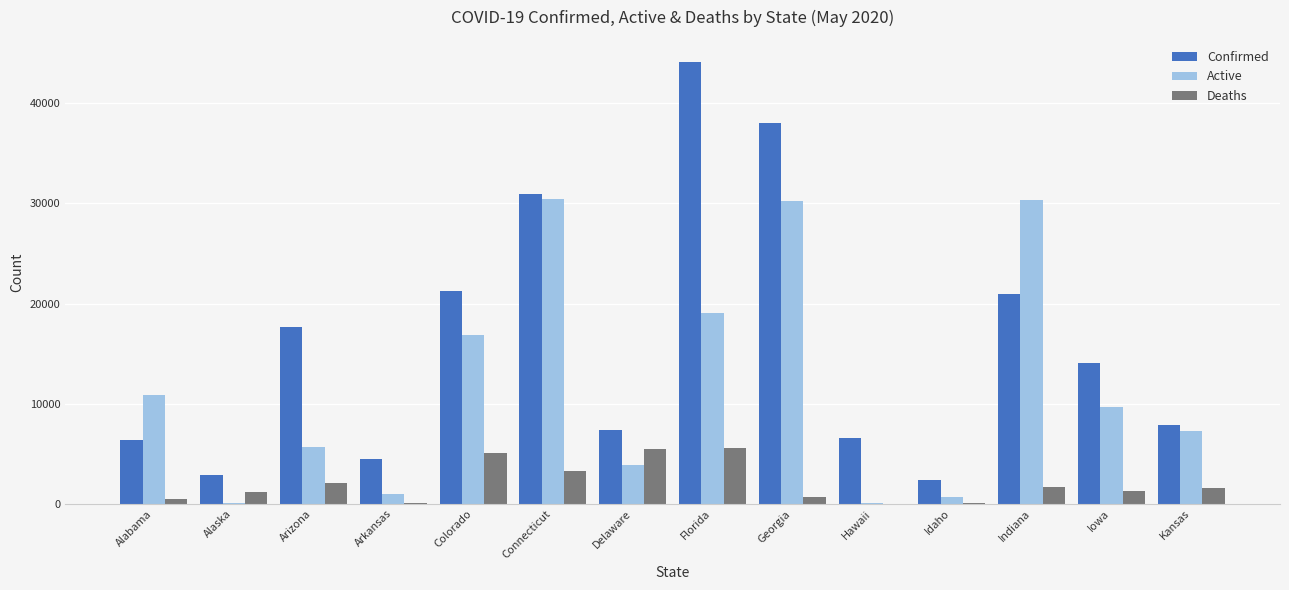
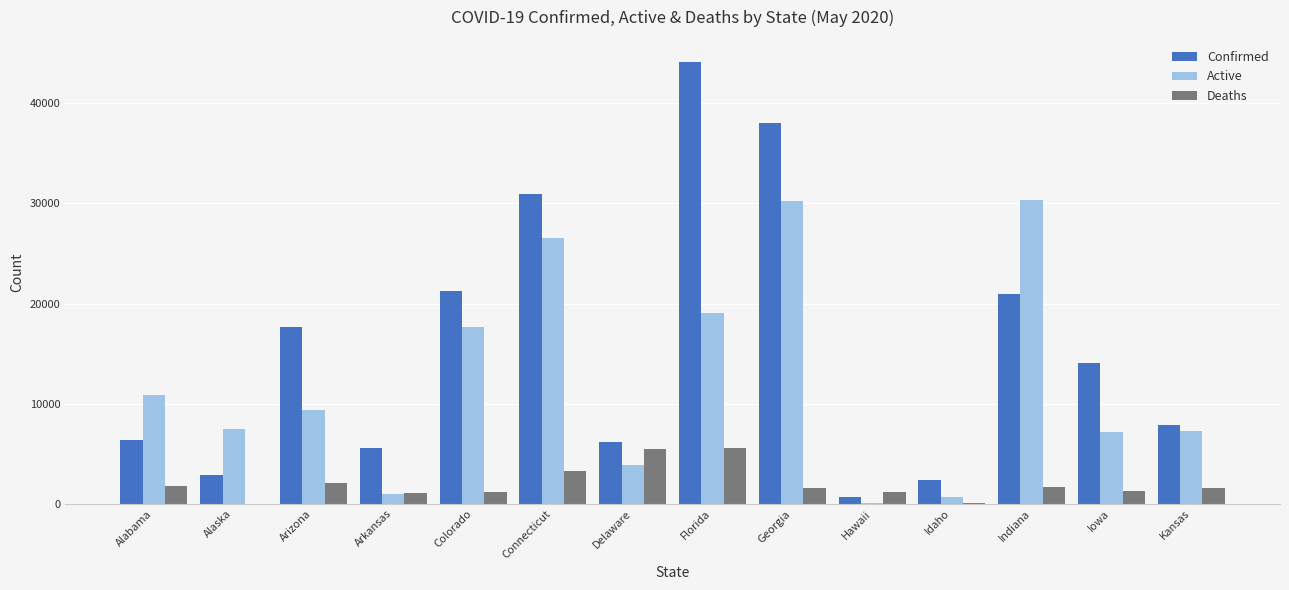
  {
    "Confirmed": {
      "Alabama": 6400,
      "Alaska": 2900,
      "Arizona": 17600,
-     "Arkansas": 4500,
+     "Arkansas": 5500,
      "Colorado": 21200,
      "Connecticut": 31000,
-     "Delaware": 7400,
+     "Delaware": 6200,
      "Florida": 44100,
      "Georgia": 38000,
-     "Hawaii": 6500,
+     "Hawaii": 600,
      "Idaho": 2400,
      "Indiana": 21000,
      "Iowa": 14000,
      "Kansas": 7900
    },
    "Active": {
      "Alabama": 10900,
-     "Alaska": 0,
-     "Arizona": 5700,
+     "Alaska": 7500,
+     "Arizona": 9400,
      "Arkansas": 1000,
-     "Colorado": 16900,
-     "Connecticut": 30400,
+     "Colorado": 17700,
+     "Connecticut": 26500,
      "Delaware": 3900,
      "Florida": 19000,
      "Georgia": 30200,
      "Idaho": 700,
      "Indiana": 30300,
-     "Iowa": 9700,
+     "Iowa": 7200,
      "Kansas": 7300
    },
    "Deaths": {
-     "Alabama": 500,
-     "Alaska": 1100,
+     "Alabama": 1800,
+     "Alaska": 0,
      "Arizona": 2100,
-     "Arkansas": 100,
-     "Colorado": 5100,
+     "Arkansas": 1100,
+     "Colorado": 1200,
      "Connecticut": 3300,
      "Delaware": 5500,
      "Florida": 5600,
-     "Georgia": 600,
-     "Hawaii": 0,
+     "Georgia": 1600,
+     "Hawaii": 1100,
      "Indiana": 1700,
      "Iowa": 1300,
      "Kansas": 1500
    }
  }
